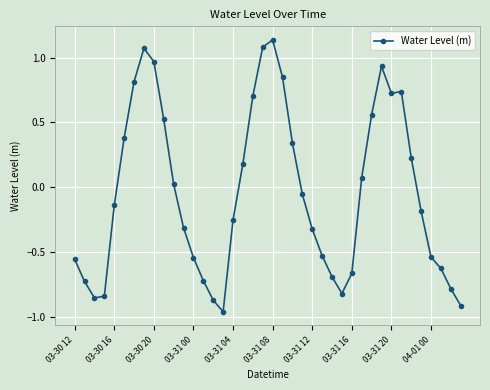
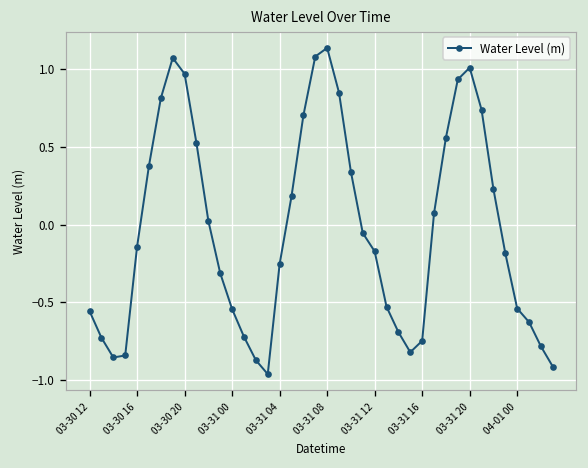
  {
    "03-30 12": -0.56,
    "03-30 16": -0.14,
    "03-30 20": 0.97,
    "03-31 00": -0.54,
    "03-31 04": -0.25,
    "03-31 08": 1.14,
-   "03-31 12": -0.32,
-   "03-31 16": -0.67,
-   "03-31 20": 0.72,
+   "03-31 12": -0.17,
+   "03-31 16": -0.75,
+   "03-31 20": 1.01,
    "04-01 00": -0.54
  }
